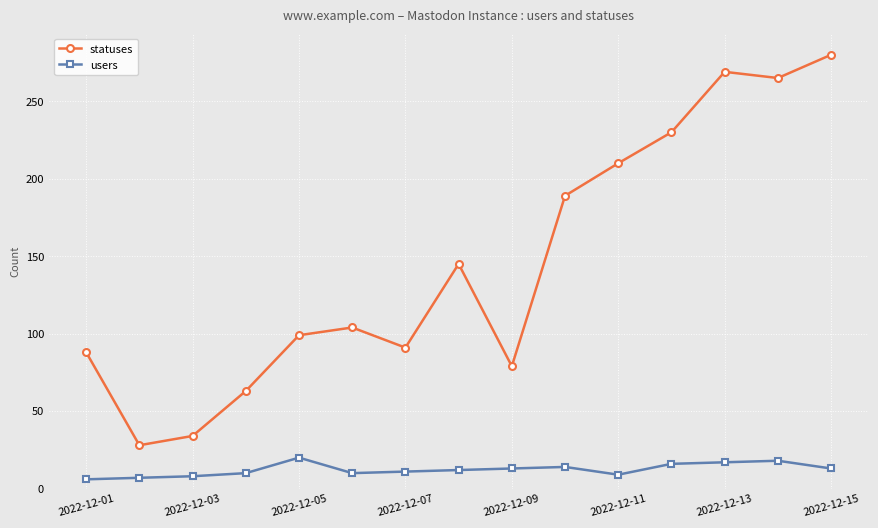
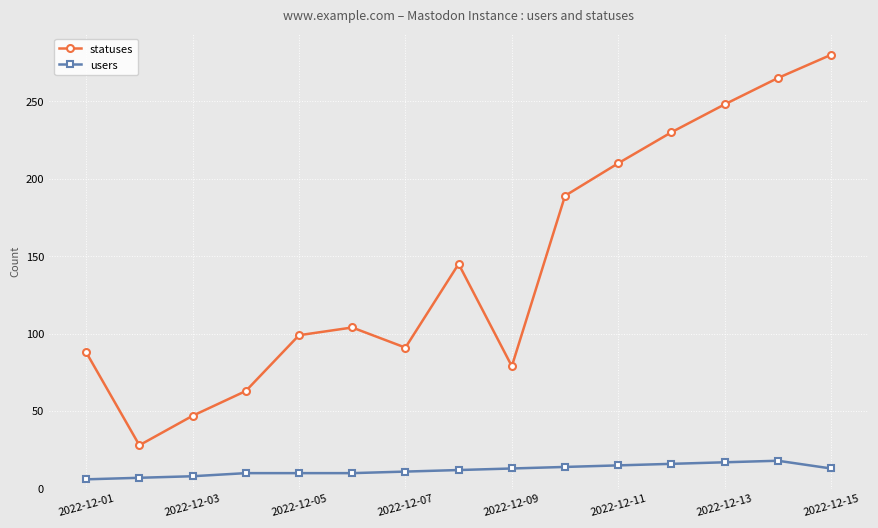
  {
    "statuses": {
      "2022-12-01": 88,
-     "2022-12-03": 34,
+     "2022-12-03": 47,
      "2022-12-05": 99,
      "2022-12-07": 91,
      "2022-12-09": 79,
      "2022-12-11": 210,
-     "2022-12-13": 269,
+     "2022-12-13": 248,
      "2022-12-15": 280
    },
    "users": {
      "2022-12-01": 6,
      "2022-12-03": 8,
-     "2022-12-05": 20,
+     "2022-12-05": 10,
      "2022-12-07": 11,
      "2022-12-09": 13,
-     "2022-12-11": 9,
+     "2022-12-11": 15,
      "2022-12-13": 17,
      "2022-12-15": 13
    }
  }
